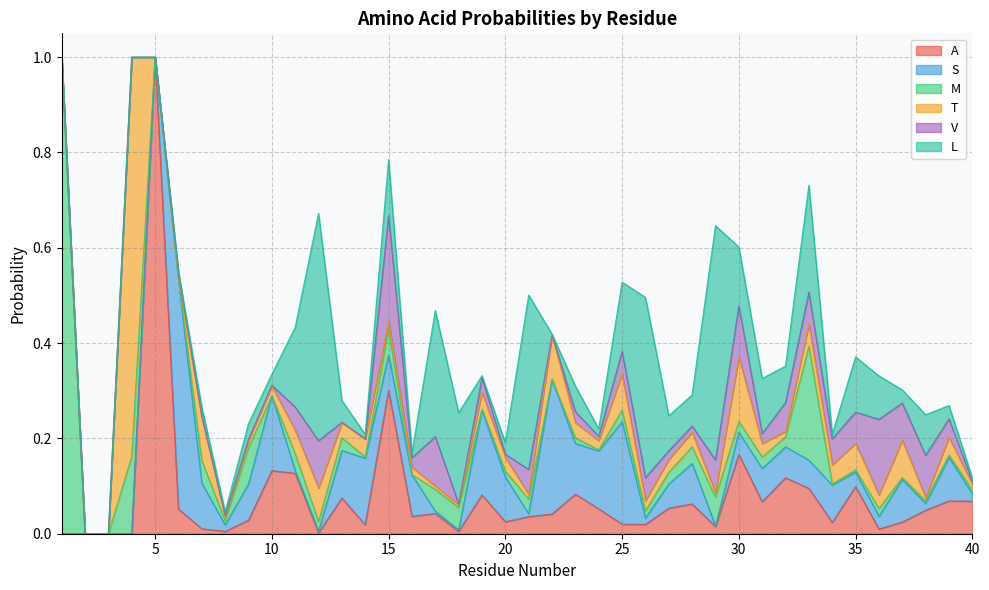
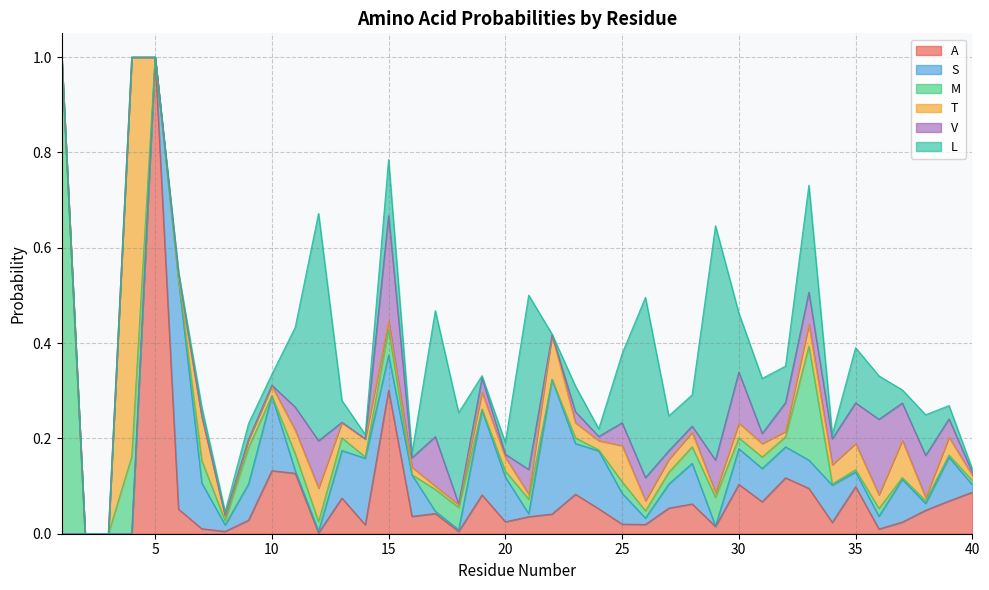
  {
    "A": {
      "10": 0.13,
      "15": 0.30,
      "20": 0.03,
      "25": 0.02,
-     "30": 0.17,
+     "30": 0.10,
      "35": 0.10,
-     "40": 0.07
+     "40": 0.09
    },
    "S": {
      "15": 0.07,
      "20": 0.09,
-     "25": 0.21,
-     "30": 0.05,
+     "25": 0.06,
+     "30": 0.07,
      "40": 0.02
    },
    "T": {
      "15": 0.02,
      "20": 0.03,
      "25": 0.08,
-     "30": 0.14,
+     "30": 0.03,
      "35": 0.06,
      "40": 0.01
    },
    "V": {
      "15": 0.22,
      "20": 0.01,
      "25": 0.05,
      "30": 0.11,
-     "35": 0.07,
+     "35": 0.09,
      "40": 0.01
    }
  }
